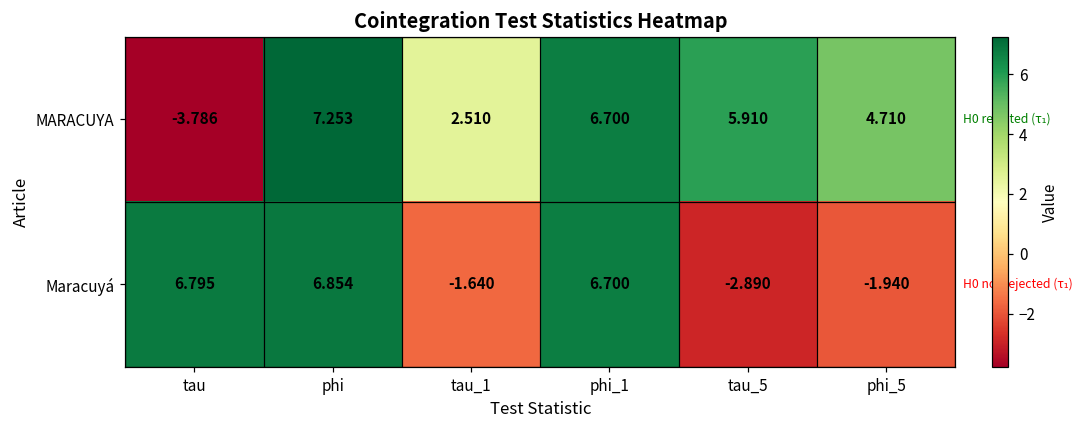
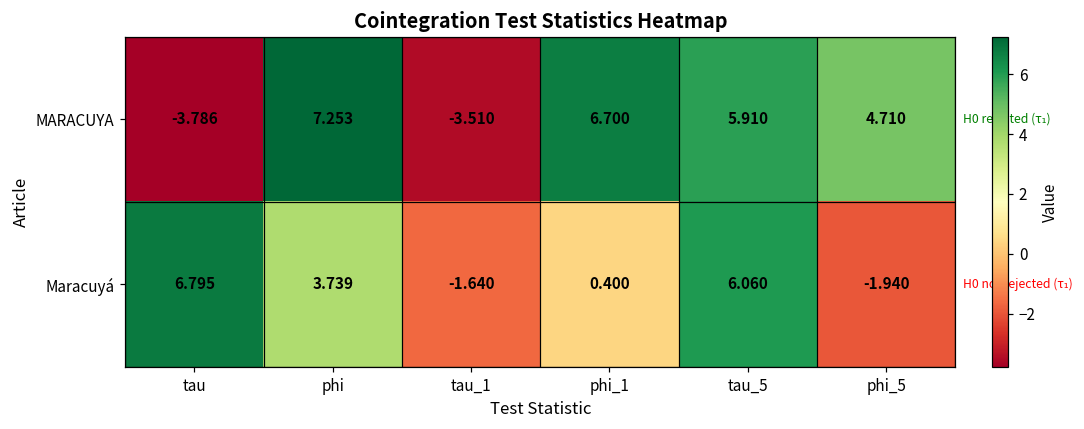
  {
    "MARACUYA": {
      "tau": -3.786,
      "phi": 7.253,
-     "tau_1": 2.510,
+     "tau_1": -3.510,
      "phi_1": 6.700,
      "tau_5": 5.910,
      "phi_5": 4.710
    },
    "Maracuyá": {
      "tau": 6.795,
-     "phi": 6.854,
+     "phi": 3.739,
      "tau_1": -1.640,
-     "phi_1": 6.700,
-     "tau_5": -2.890,
+     "phi_1": 0.400,
+     "tau_5": 6.060,
      "phi_5": -1.940
    }
  }
